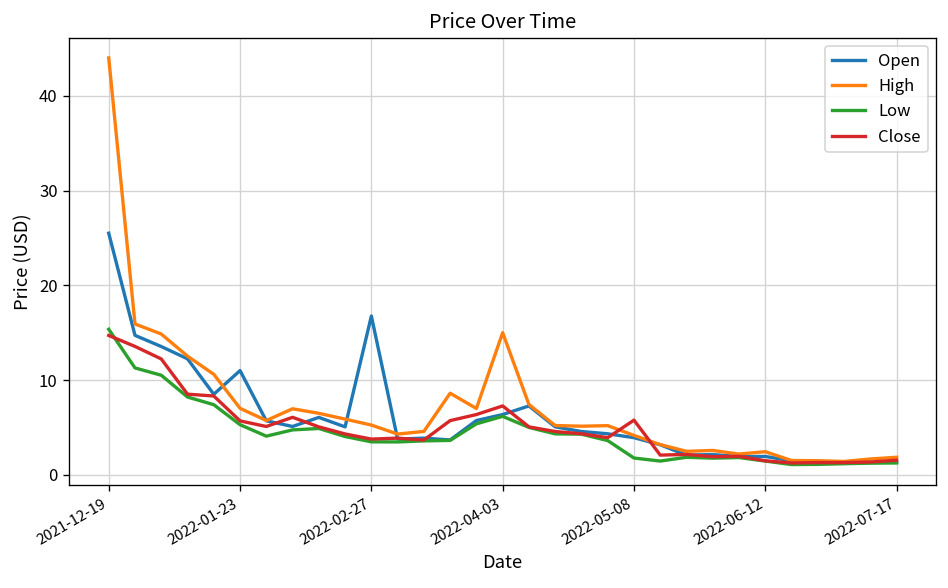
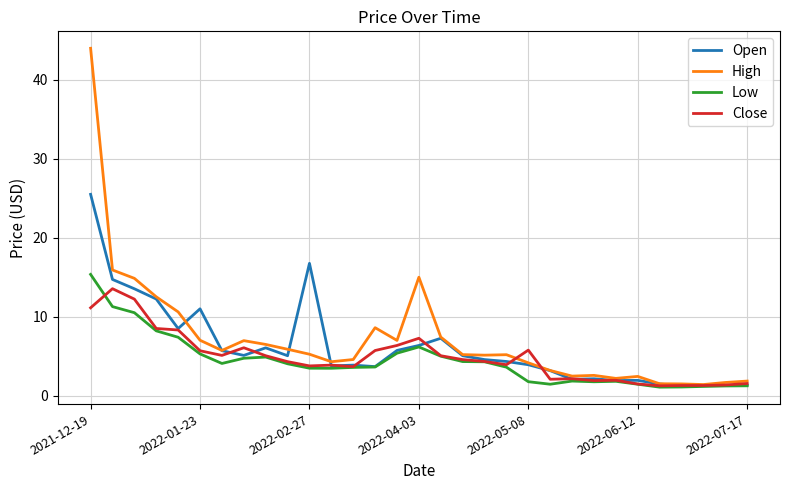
  {
    "Open": {
      "2021-12-19": 26,
      "2022-01-23": 11,
      "2022-02-27": 17,
      "2022-06-12": 2
    },
    "High": {
      "2021-12-19": 44,
      "2022-01-23": 7,
      "2022-02-27": 5,
      "2022-04-03": 15,
      "2022-06-12": 2
    },
    "Low": {
      "2021-12-19": 15,
      "2022-01-23": 5,
      "2022-05-08": 2
    },
    "Close": {
-     "2021-12-19": 15,
+     "2021-12-19": 11,
      "2022-01-23": 6,
      "2022-04-03": 7,
      "2022-05-08": 6
    }
  }
